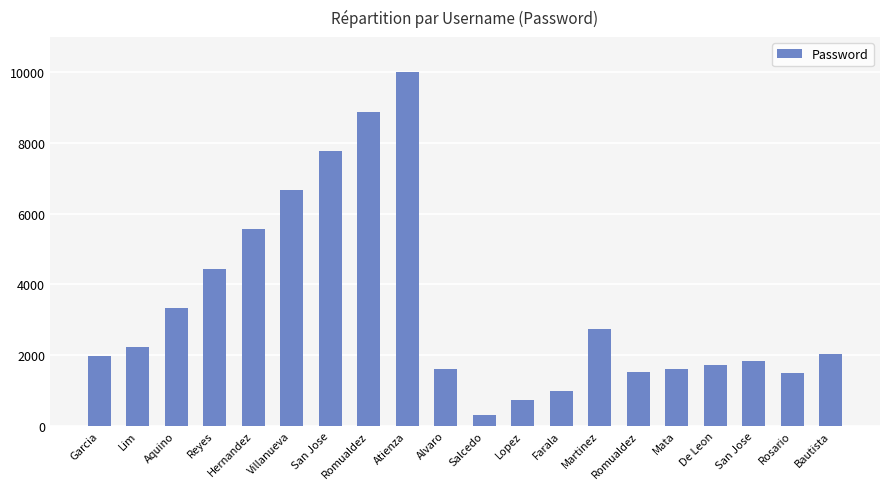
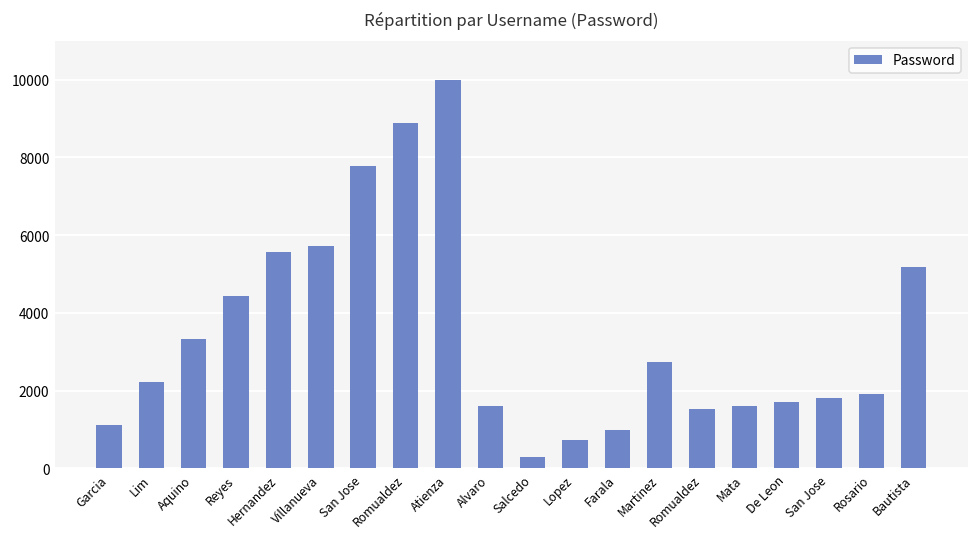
  {
-   "Garcia": 2000,
+   "Garcia": 1100,
    "Lim": 2200,
    "Aquino": 3300,
    "Reyes": 4400,
    "Hernandez": 5600,
-   "Villanueva": 6700,
+   "Villanueva": 5700,
    "Atienza": 10000,
    "Alvaro": 1600,
    "Salcedo": 300,
    "Lopez": 700,
    "Farala": 1000,
    "Martinez": 2700,
    "Mata": 1600,
    "De Leon": 1700,
-   "Rosario": 1500,
-   "Bautista": 2000
+   "Rosario": 1900,
+   "Bautista": 5200
  }
